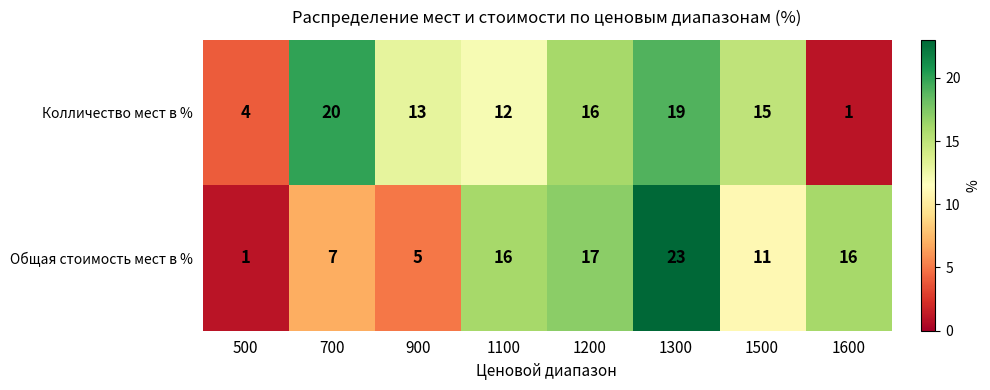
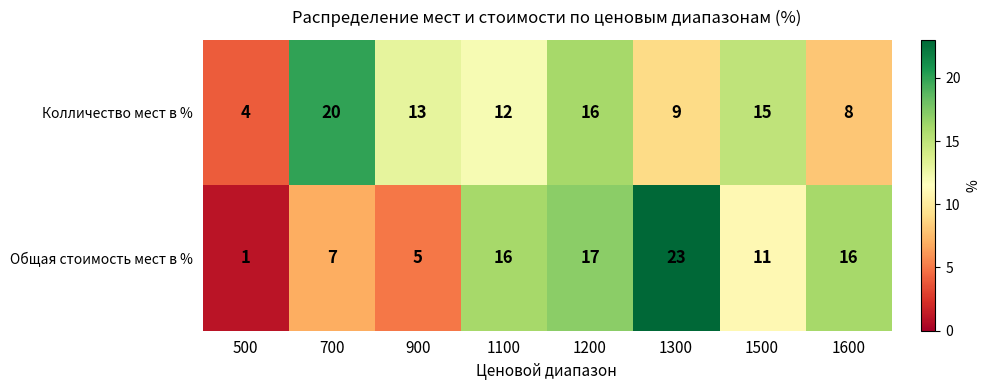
  {
    "Колличество мест в %": {
      "500": 4,
      "700": 20,
      "900": 13,
      "1100": 12,
      "1200": 16,
-     "1300": 19,
+     "1300": 9,
      "1500": 15,
-     "1600": 1
+     "1600": 8
    },
    "Общая стоимость мест в %": {
      "500": 1,
      "700": 7,
      "900": 5,
      "1100": 16,
      "1200": 17,
      "1300": 23,
      "1500": 11,
      "1600": 16
    }
  }
